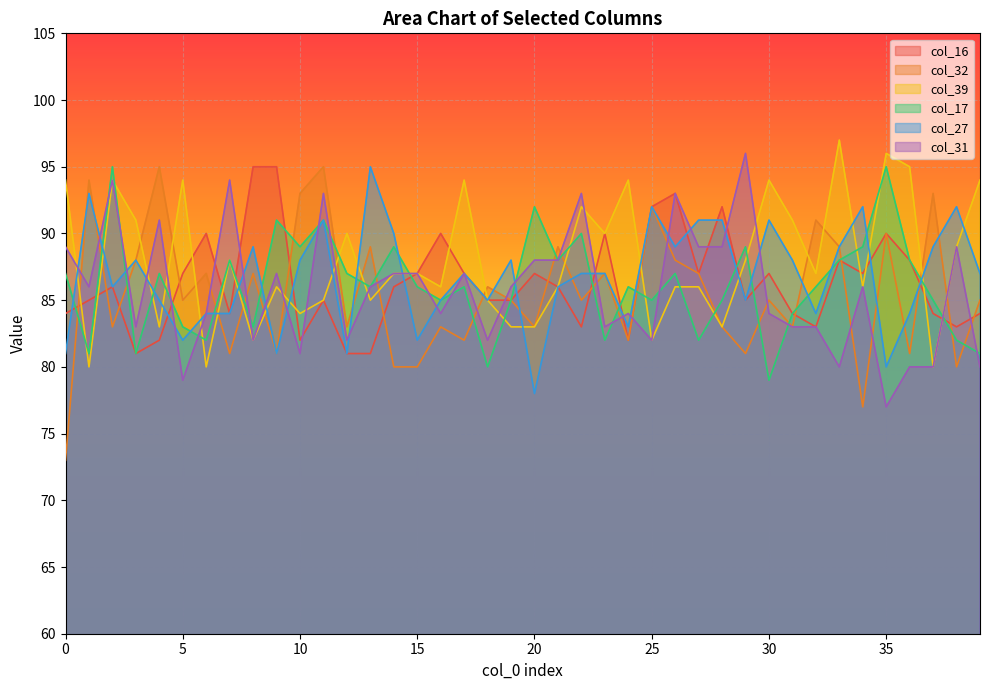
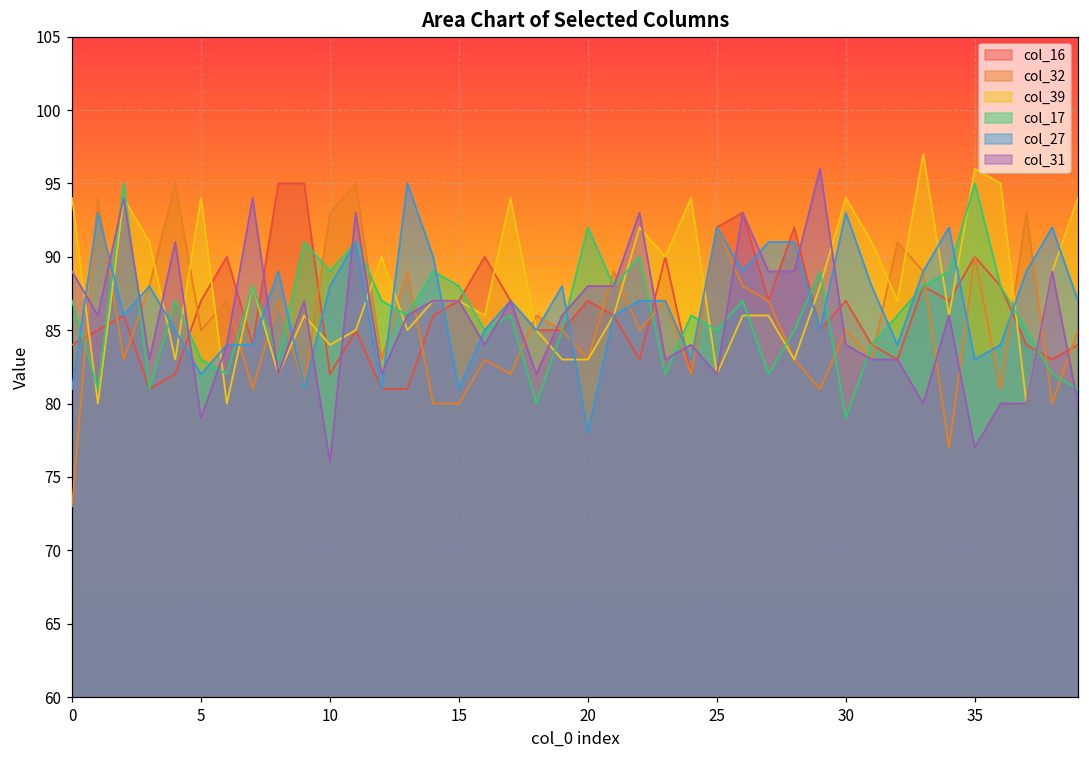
  {
    "col_17": {
      "0": 87,
      "5": 83,
      "10": 89,
-     "15": 86,
+     "15": 88,
      "20": 92,
      "25": 85,
      "30": 79,
      "35": 95
    },
    "col_27": {
      "0": 81,
      "5": 82,
      "10": 88,
-     "15": 82,
+     "15": 81,
      "20": 78,
-     "30": 91,
-     "35": 80
+     "30": 93,
+     "35": 83
    },
    "col_31": {
      "0": 89,
      "5": 79,
-     "10": 81,
+     "10": 76,
      "20": 88,
      "30": 84,
      "35": 77
    }
  }
